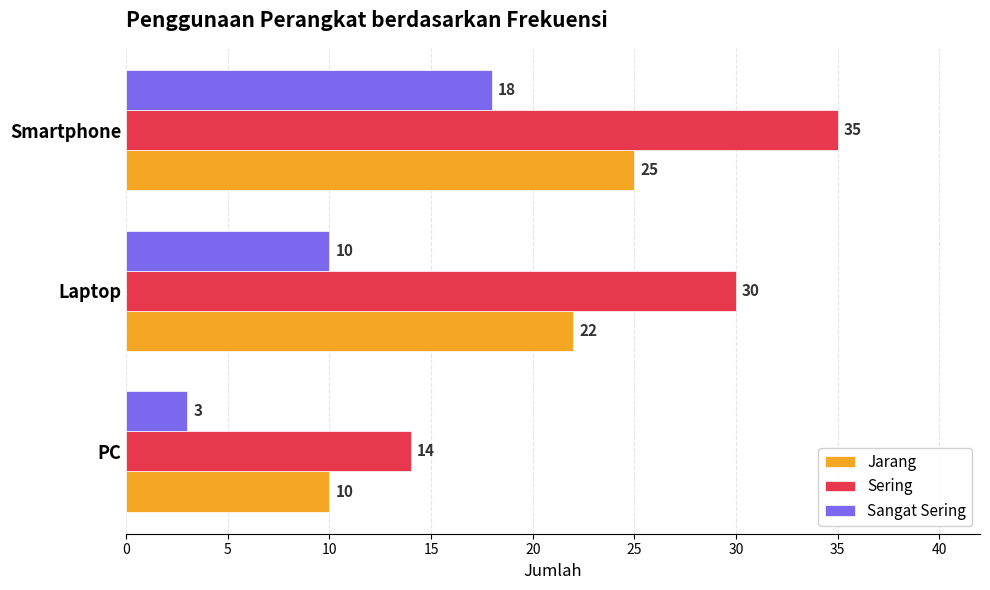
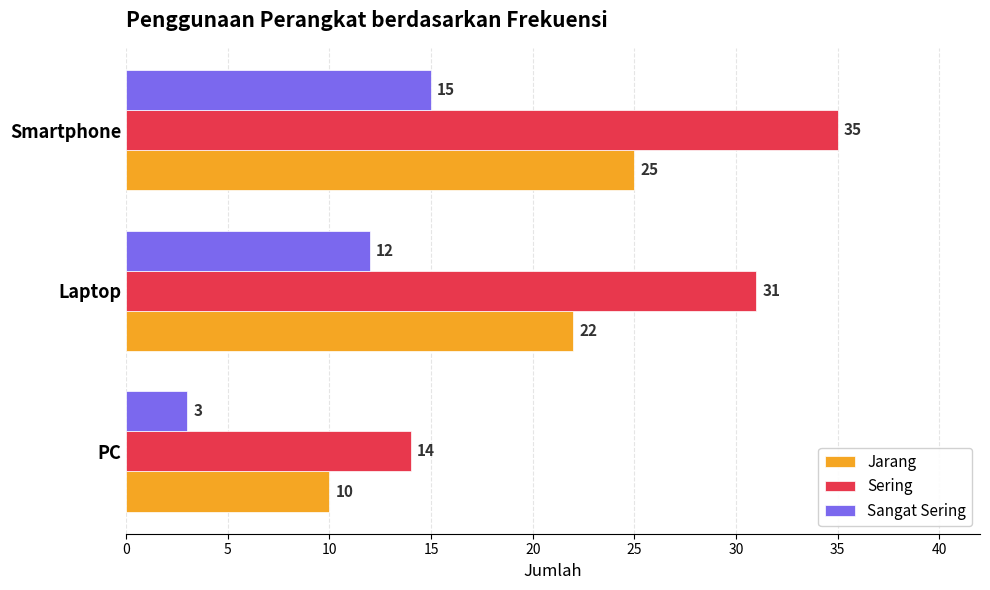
  {
    "Jarang": {
      "Smartphone": 25,
      "Laptop": 22,
      "PC": 10
    },
    "Sering": {
      "Smartphone": 35,
-     "Laptop": 30,
+     "Laptop": 31,
      "PC": 14
    },
    "Sangat Sering": {
-     "Smartphone": 18,
-     "Laptop": 10,
+     "Smartphone": 15,
+     "Laptop": 12,
      "PC": 3
    }
  }
